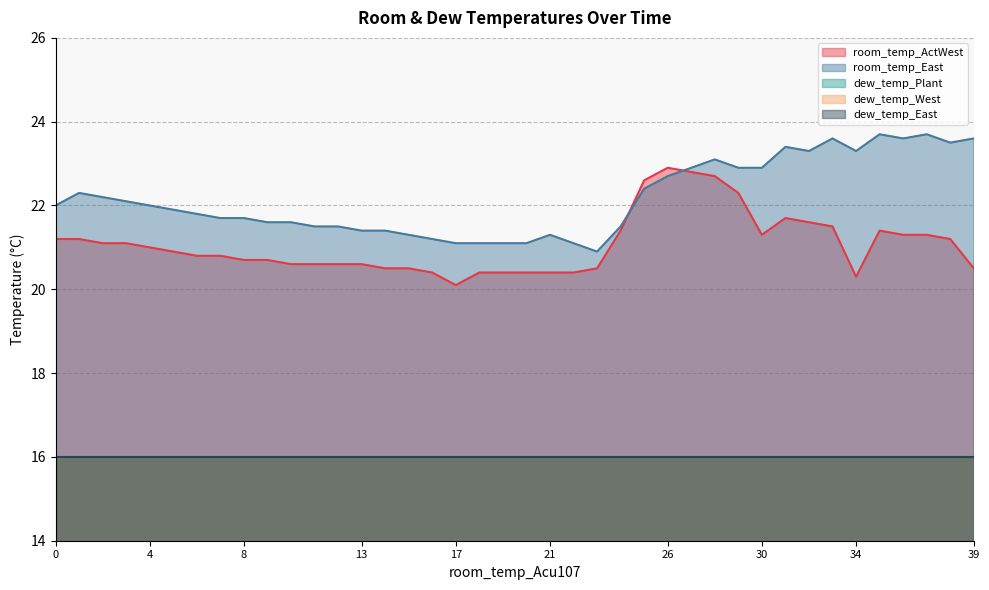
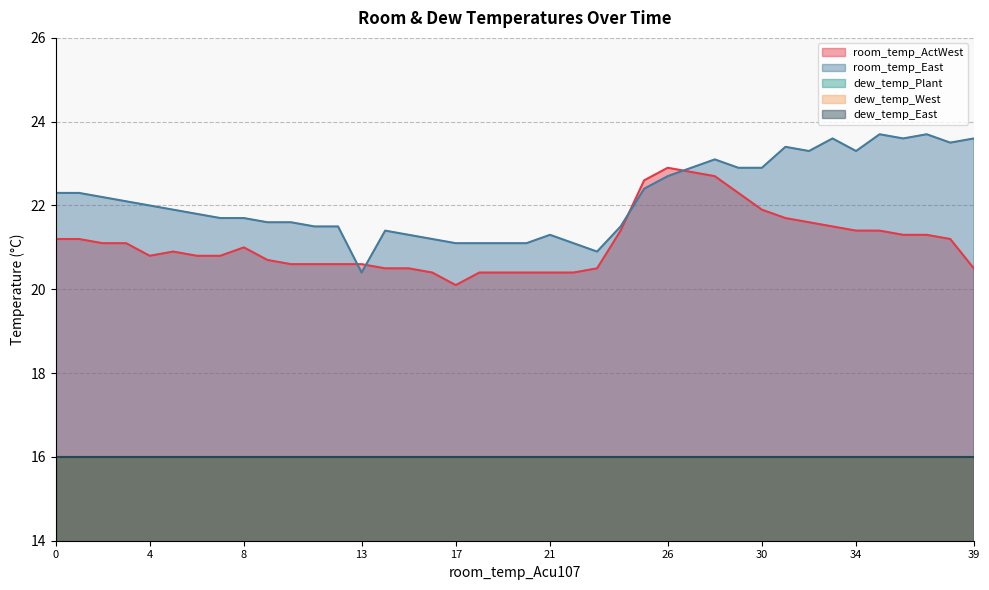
  {
    "room_temp_ActWest": {
      "0": 21.2,
-     "4": 21.0,
-     "8": 20.7,
+     "4": 20.8,
+     "8": 21.0,
      "13": 20.6,
      "17": 20.1,
      "21": 20.4,
      "26": 22.9,
-     "30": 21.3,
-     "34": 20.3,
+     "30": 21.9,
+     "34": 21.4,
      "39": 20.5
    },
    "room_temp_East": {
-     "0": 22.0,
+     "0": 22.3,
      "4": 22.0,
      "8": 21.7,
-     "13": 21.4,
+     "13": 20.4,
      "17": 21.1,
      "21": 21.3,
      "26": 22.7,
      "30": 22.9,
      "34": 23.3,
      "39": 23.6
    },
    "dew_temp_East": {
      "0": 16.0,
      "4": 16.0,
      "8": 16.0,
      "13": 16.0,
      "17": 16.0,
      "21": 16.0,
      "26": 16.0,
      "30": 16.0,
      "34": 16.0,
      "39": 16.0
    }
  }
